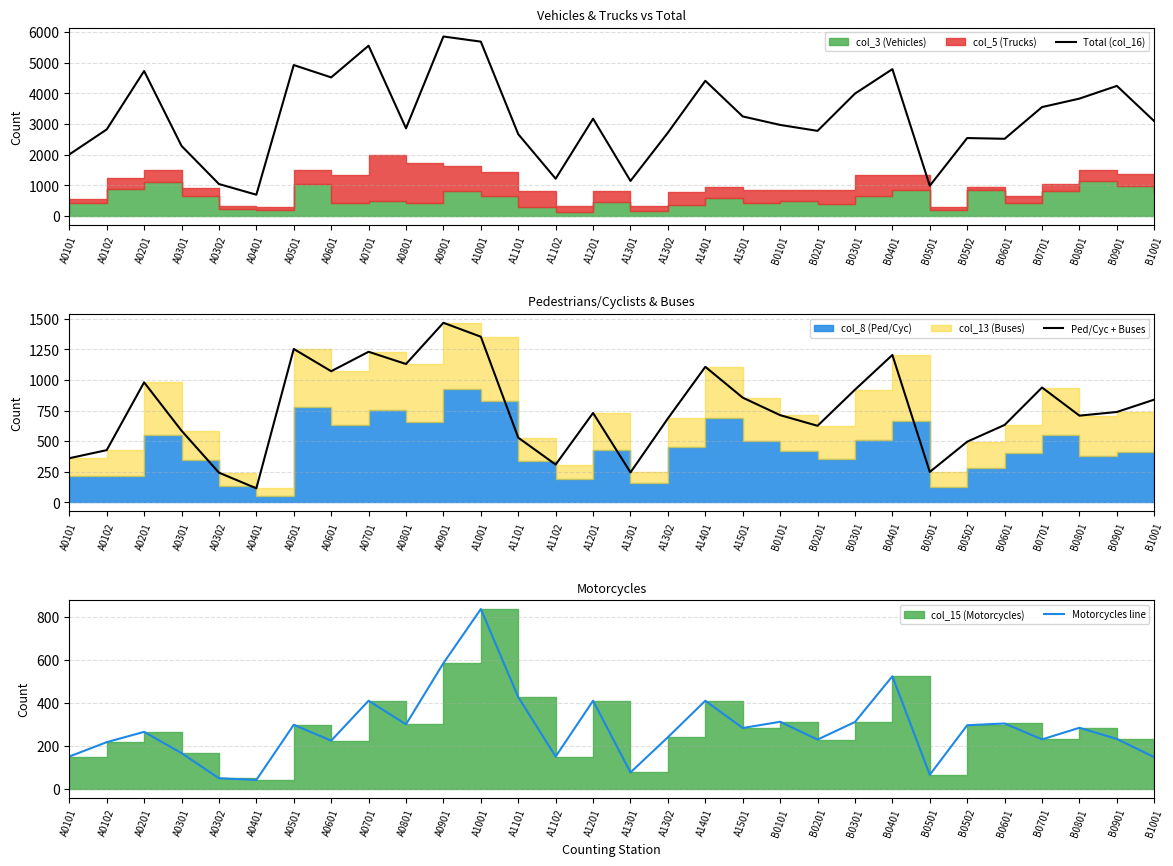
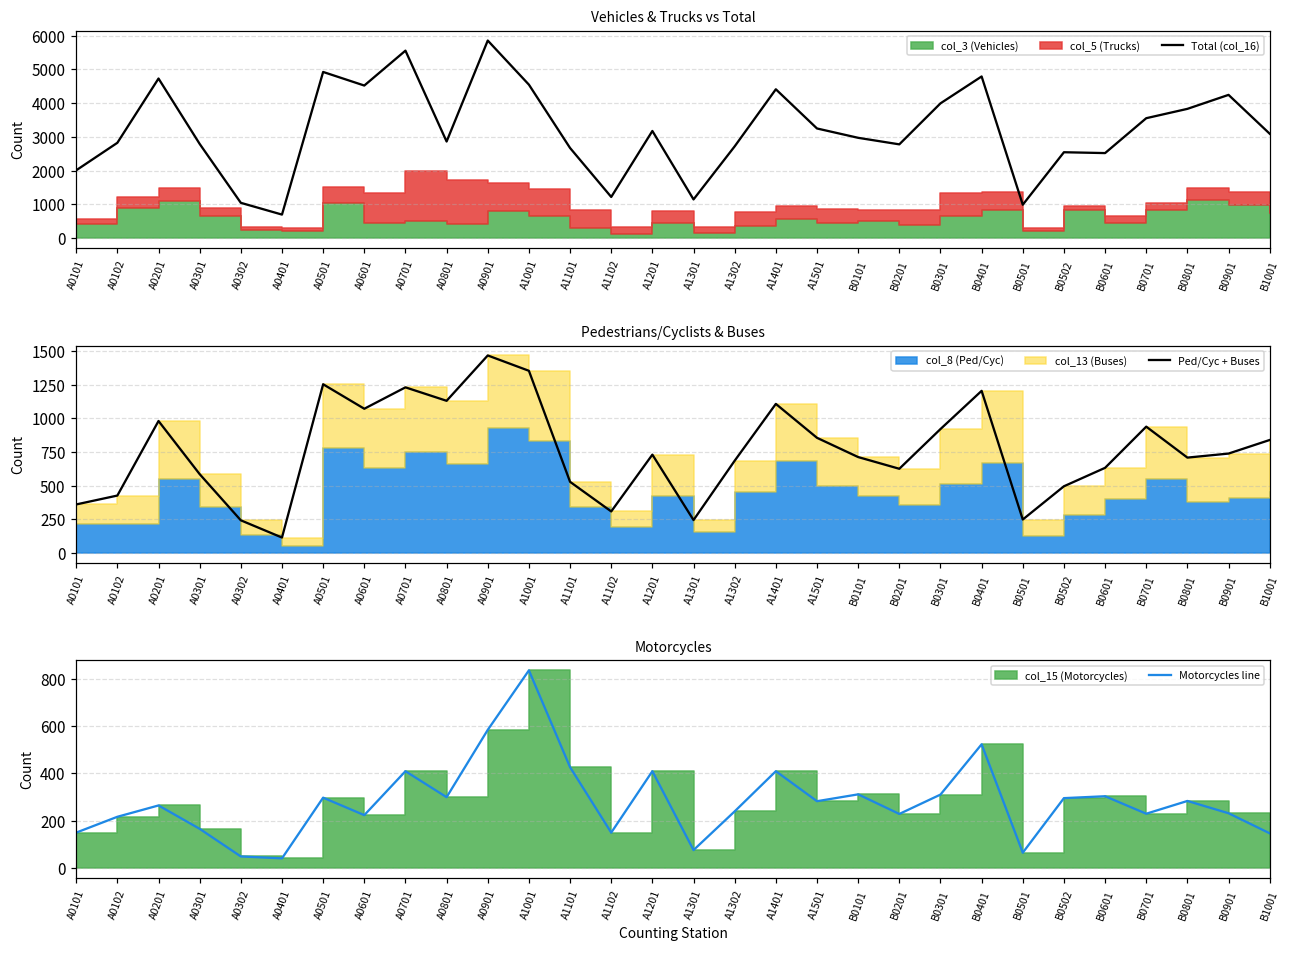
  {
    "Vehicles & Trucks vs Total": {
      "Total (col_16)": {
        "A0101": 2000,
        "A0102": 2800,
        "A0201": 4700,
-       "A0301": 2300,
+       "A0301": 2800,
        "A0302": 1000,
        "A0401": 700,
        "A0501": 4900,
        "A0601": 4500,
        "A0701": 5600,
        "A0801": 2900,
        "A0901": 5900,
-       "A1001": 5700,
+       "A1001": 4500,
        "A1101": 2700,
        "A1102": 1200,
        "A1201": 3200,
        "A1301": 1100,
        "A1302": 2700,
        "A1401": 4400,
        "A1501": 3200,
        "B0101": 3000,
        "B0201": 2800,
        "B0301": 4000,
        "B0401": 4800,
        "B0501": 1000,
        "B0502": 2500,
        "B0601": 2500,
        "B0701": 3600,
        "B0801": 3800,
        "B0901": 4200,
        "B1001": 3100
      }
    }
  }
